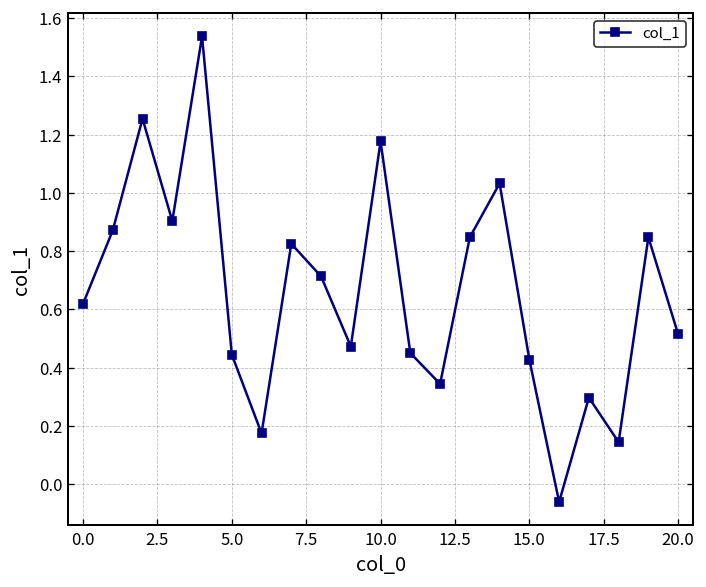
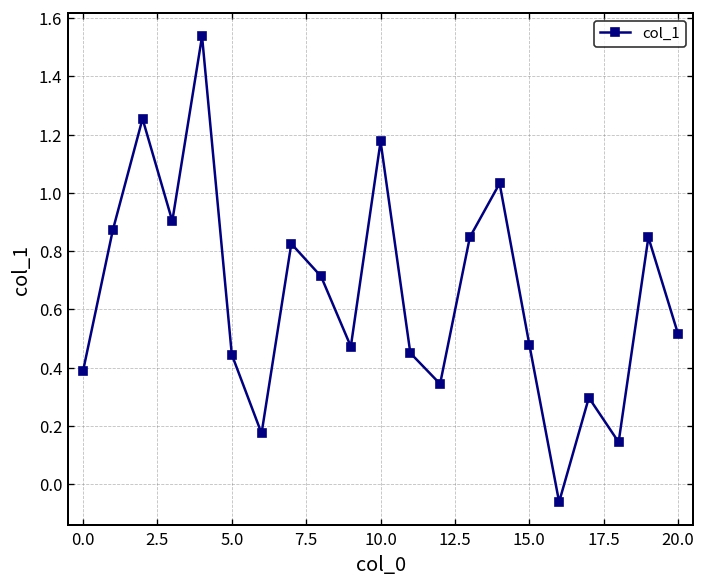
  {
-   "0.0": 0.62,
+   "0.0": 0.39,
    "5.0": 0.44,
    "10.0": 1.18,
-   "15.0": 0.43,
+   "15.0": 0.48,
    "20.0": 0.51
  }
